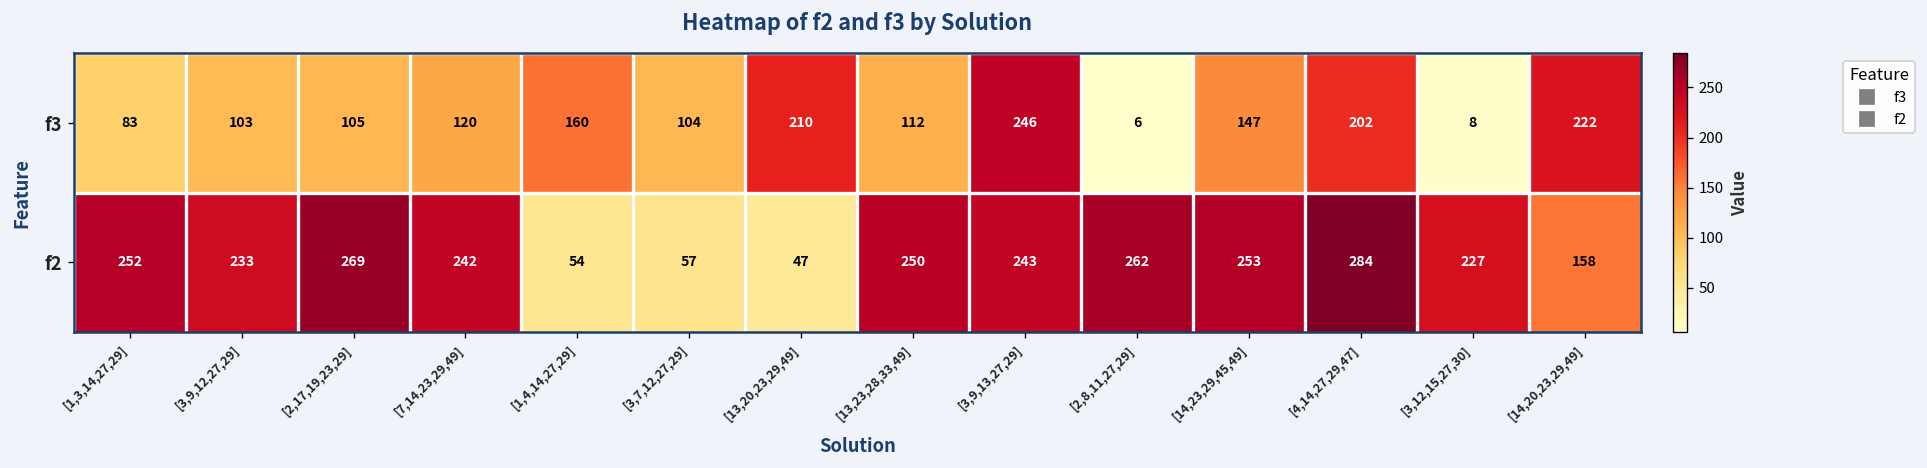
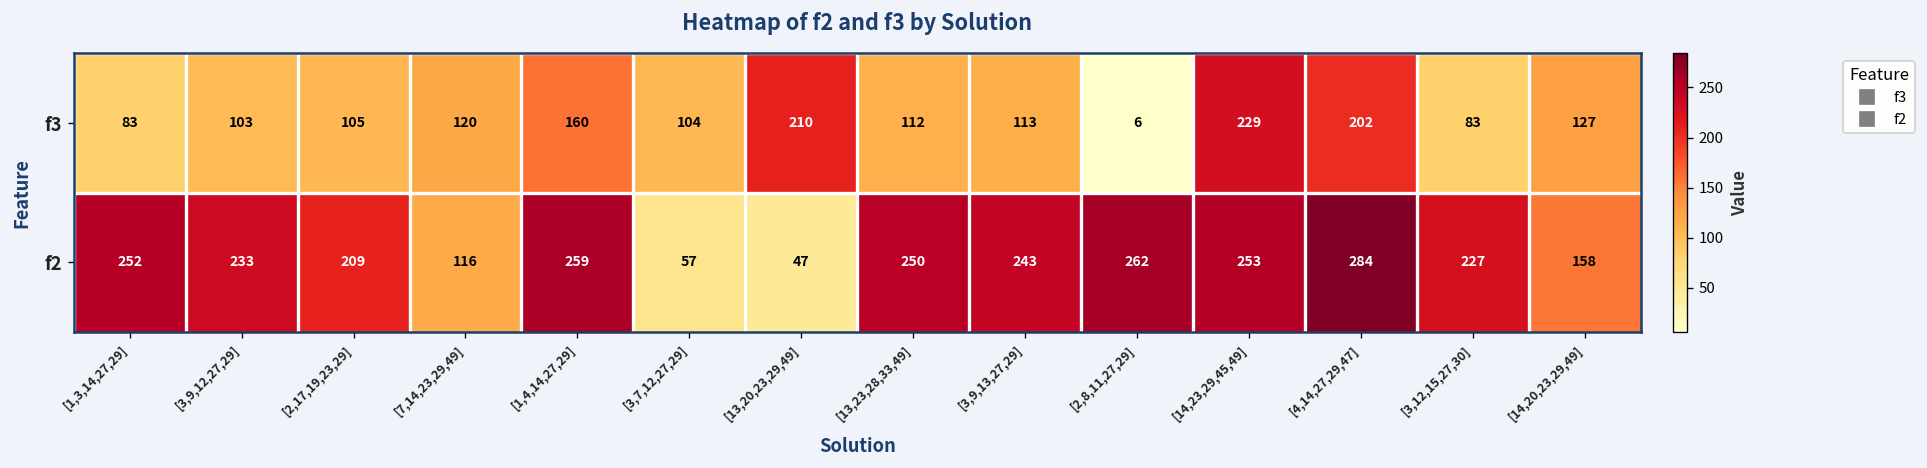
  {
    "f3": {
      "[1,3,14,27,29]": 83,
      "[3,9,12,27,29]": 103,
      "[2,17,19,23,29]": 105,
      "[7,14,23,29,49]": 120,
      "[1,4,14,27,29]": 160,
      "[3,7,12,27,29]": 104,
      "[13,20,23,29,49]": 210,
      "[13,23,28,33,49]": 112,
-     "[3,9,13,27,29]": 246,
+     "[3,9,13,27,29]": 113,
      "[2,8,11,27,29]": 6,
-     "[14,23,29,45,49]": 147,
+     "[14,23,29,45,49]": 229,
      "[4,14,27,29,47]": 202,
-     "[3,12,15,27,30]": 8,
-     "[14,20,23,29,49]": 222
+     "[3,12,15,27,30]": 83,
+     "[14,20,23,29,49]": 127
    },
    "f2": {
      "[1,3,14,27,29]": 252,
      "[3,9,12,27,29]": 233,
-     "[2,17,19,23,29]": 269,
-     "[7,14,23,29,49]": 242,
-     "[1,4,14,27,29]": 54,
+     "[2,17,19,23,29]": 209,
+     "[7,14,23,29,49]": 116,
+     "[1,4,14,27,29]": 259,
      "[3,7,12,27,29]": 57,
      "[13,20,23,29,49]": 47,
      "[13,23,28,33,49]": 250,
      "[3,9,13,27,29]": 243,
      "[2,8,11,27,29]": 262,
      "[14,23,29,45,49]": 253,
      "[4,14,27,29,47]": 284,
      "[3,12,15,27,30]": 227,
      "[14,20,23,29,49]": 158
    }
  }
